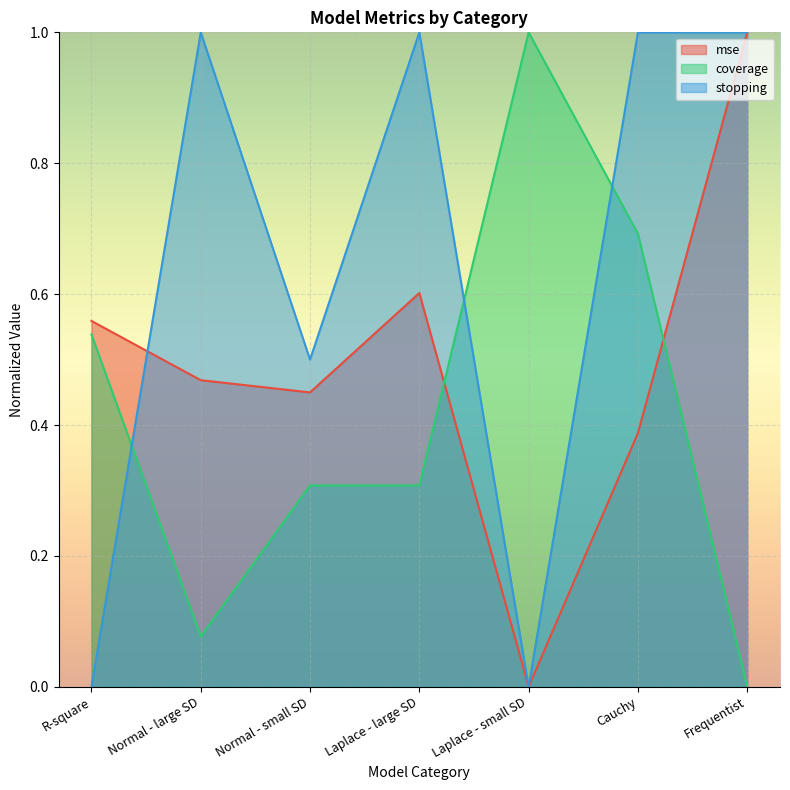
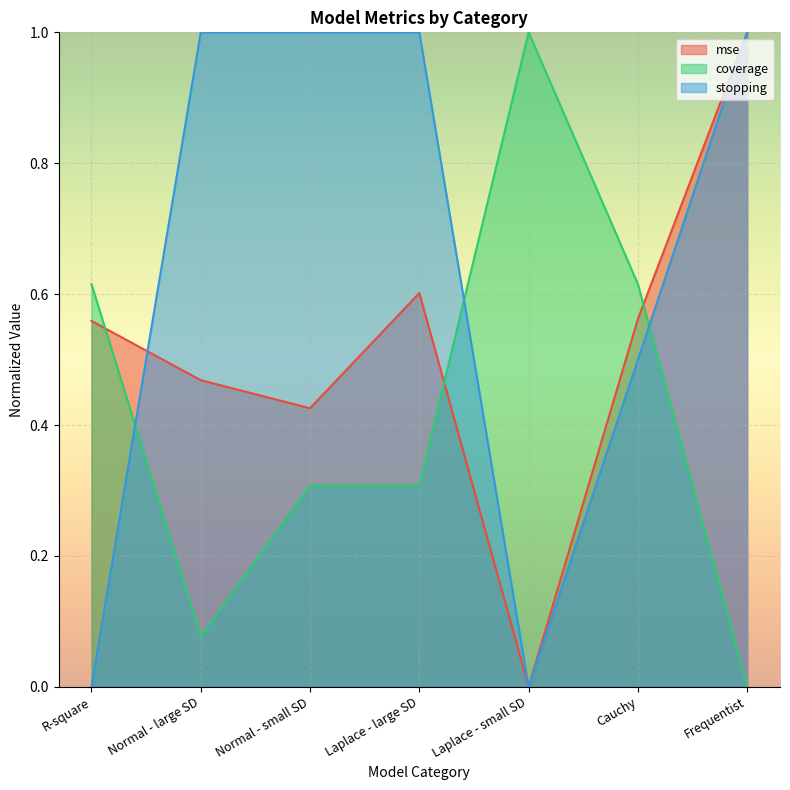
  {
    "mse": {
      "R-square": 0.56,
      "Normal - large SD": 0.47,
-     "Normal - small SD": 0.45,
+     "Normal - small SD": 0.43,
      "Laplace - large SD": 0.60,
-     "Cauchy": 0.39
+     "Cauchy": 0.56
    },
    "coverage": {
-     "R-square": 0.54,
+     "R-square": 0.62,
      "Normal - large SD": 0.08,
      "Normal - small SD": 0.31,
      "Laplace - large SD": 0.31,
      "Laplace - small SD": 1.00,
-     "Cauchy": 0.69,
+     "Cauchy": 0.62,
      "Frequentist": 0.00
    },
    "stopping": {
      "R-square": 0.00,
      "Normal - large SD": 1.00,
-     "Normal - small SD": 0.50,
+     "Normal - small SD": 1.00,
      "Laplace - large SD": 1.00,
-     "Cauchy": 1.00
+     "Cauchy": 0.50
    }
  }
